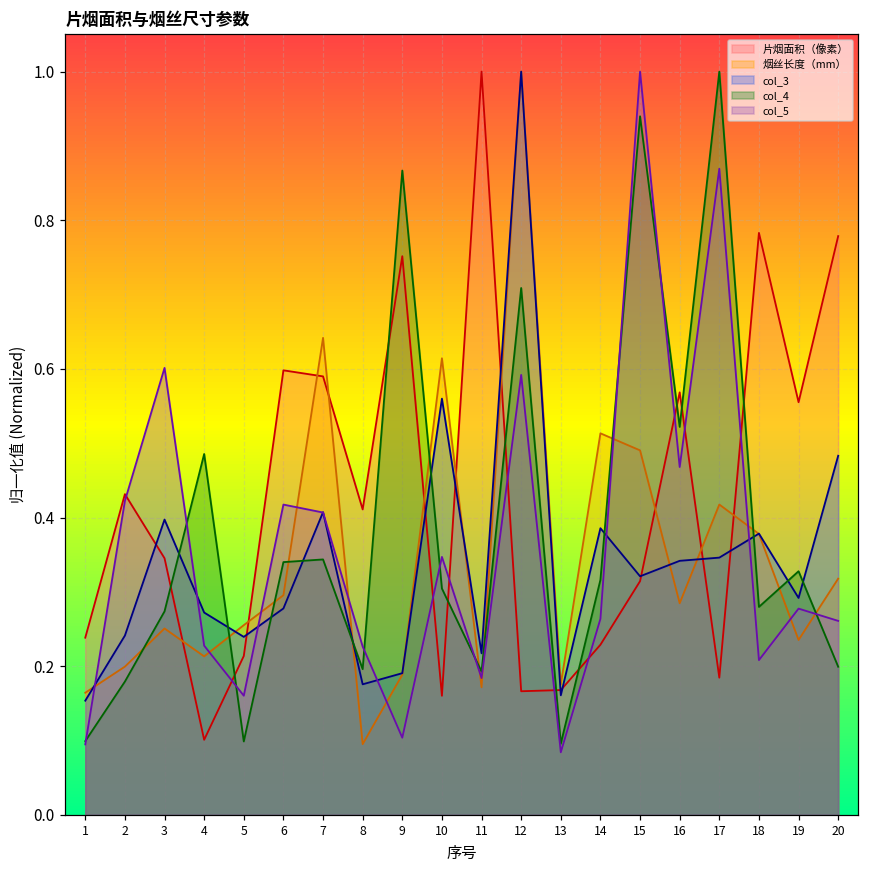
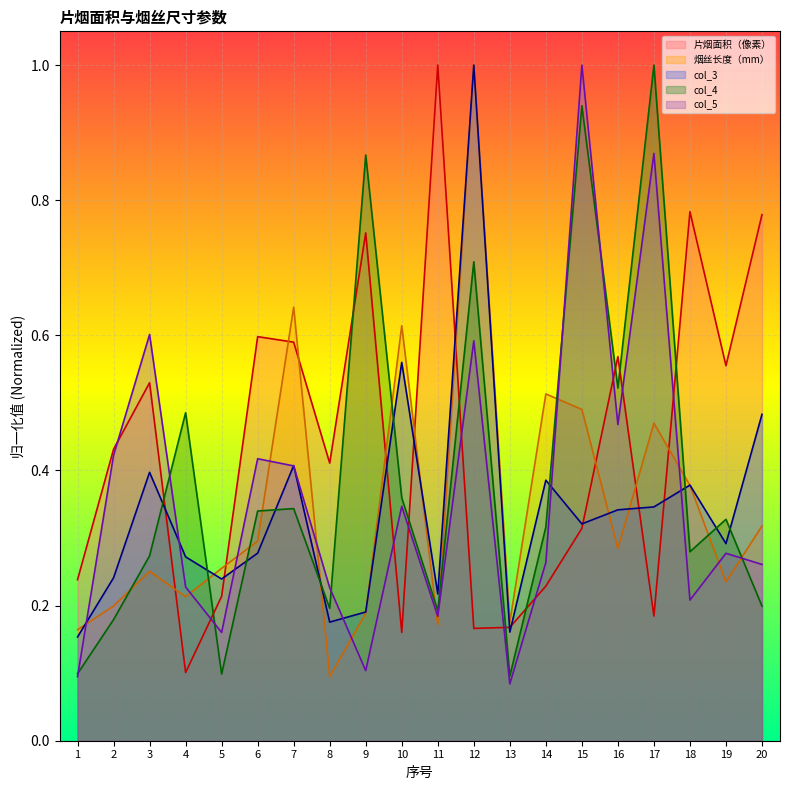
  {
    "片烟面积（像素）": {
      "1": 0.24,
      "2": 0.43,
-     "3": 0.35,
+     "3": 0.53,
      "4": 0.10,
      "5": 0.21,
      "6": 0.60,
      "7": 0.59,
      "8": 0.41,
      "9": 0.75,
      "10": 0.16,
      "11": 1.00,
      "12": 0.17,
      "13": 0.17,
      "14": 0.23,
      "15": 0.31,
      "16": 0.57,
      "17": 0.18,
      "18": 0.78,
      "19": 0.56,
      "20": 0.78
    },
    "烟丝长度（mm）": {
      "1": 0.16,
      "2": 0.20,
      "3": 0.25,
      "4": 0.21,
      "5": 0.26,
      "6": 0.30,
      "7": 0.64,
      "8": 0.10,
      "10": 0.61,
      "11": 0.17,
      "13": 0.18,
      "14": 0.51,
      "15": 0.49,
      "16": 0.28,
-     "17": 0.42,
+     "17": 0.47,
      "19": 0.24,
      "20": 0.32
    },
    "col_4": {
      "1": 0.10,
      "2": 0.18,
      "3": 0.27,
      "4": 0.49,
      "5": 0.10,
      "6": 0.34,
      "7": 0.34,
      "8": 0.20,
      "9": 0.87,
-     "10": 0.30,
+     "10": 0.36,
      "11": 0.19,
      "12": 0.71,
      "13": 0.10,
      "14": 0.32,
      "15": 0.94,
      "16": 0.52,
      "17": 1.00,
      "18": 0.28,
      "19": 0.33,
      "20": 0.20
    }
  }
